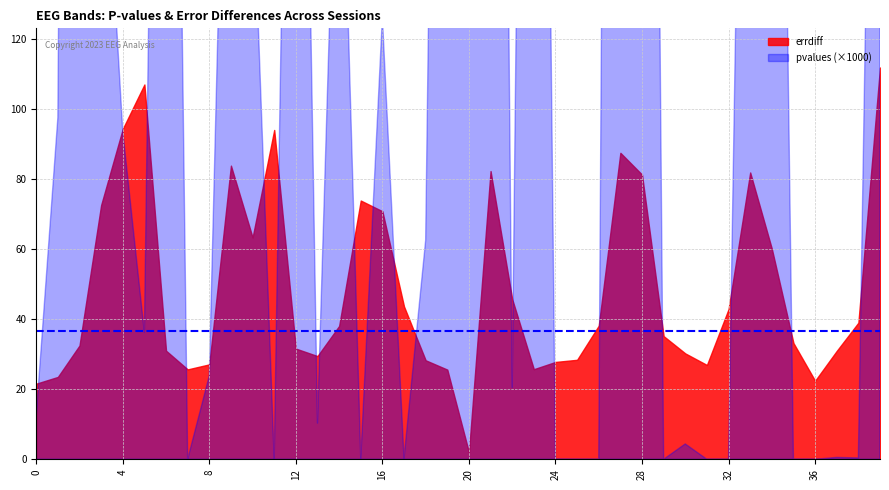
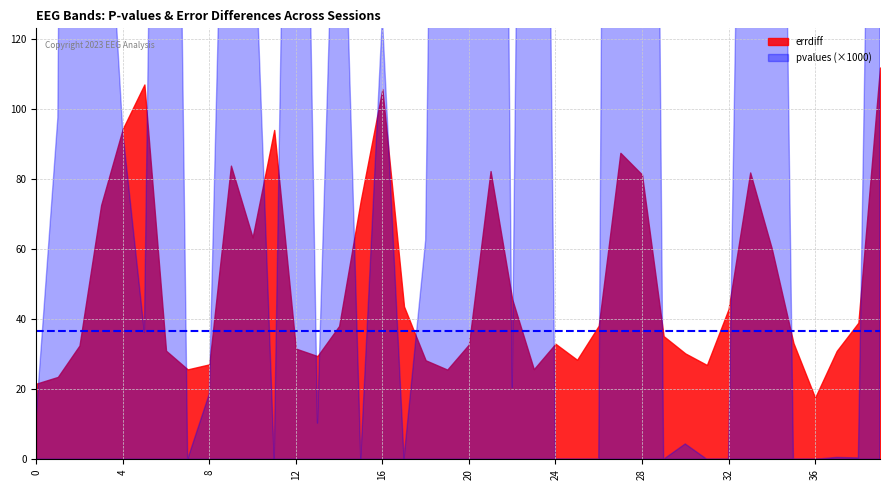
  {
    "errdiff": {
      "0": 22,
      "8": 27,
      "12": 32,
-     "16": 71,
-     "20": 2,
-     "24": 28,
+     "16": 106,
+     "20": 33,
+     "24": 33,
      "28": 81,
      "32": 43,
-     "36": 22
+     "36": 18
    },
    "pvalues (×1000)": {
      "0": 12,
-     "8": 24
+     "8": 19
    }
  }
